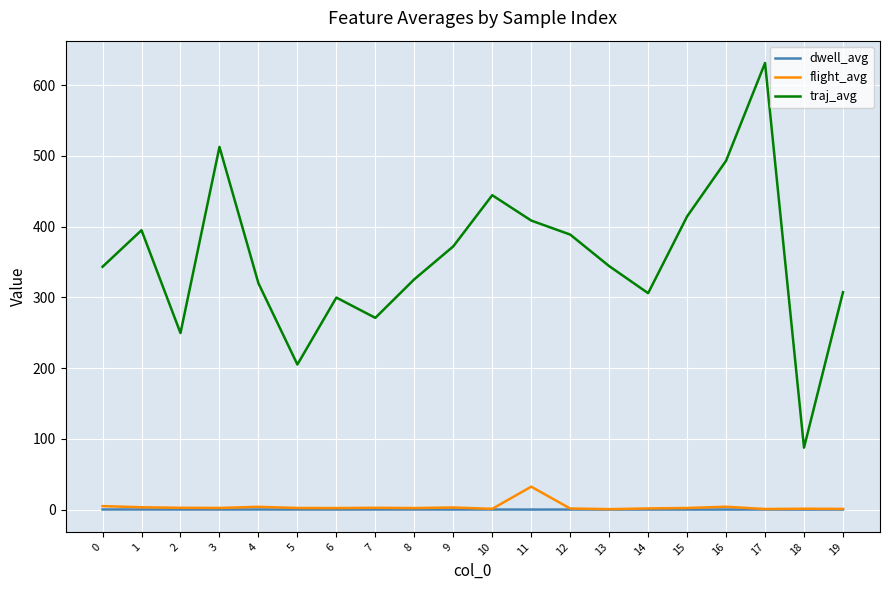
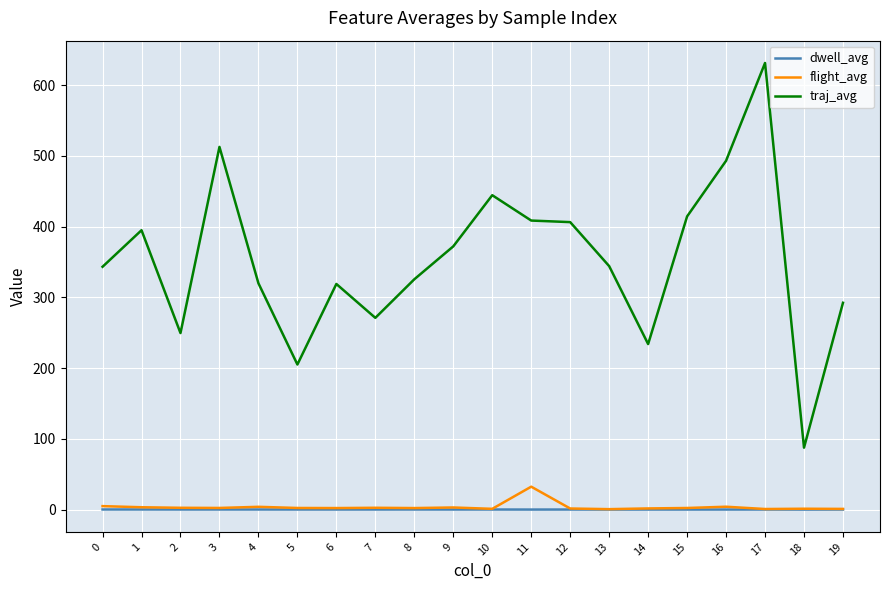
  {
    "dwell_avg": {
      "0": 0,
      "4": 0,
      "11": 0,
      "16": 0
    },
    "flight_avg": {
      "0": 0,
      "4": 0,
      "11": 30,
      "16": 0
    },
    "traj_avg": {
      "0": 340,
      "1": 390,
      "2": 250,
      "3": 510,
      "4": 320,
      "5": 210,
-     "6": 300,
+     "6": 320,
      "7": 270,
      "8": 330,
      "9": 370,
      "10": 440,
      "11": 410,
-     "12": 390,
+     "12": 410,
      "13": 340,
-     "14": 310,
+     "14": 230,
      "15": 410,
      "16": 490,
      "17": 630,
      "18": 90,
-     "19": 310
+     "19": 290
    }
  }
